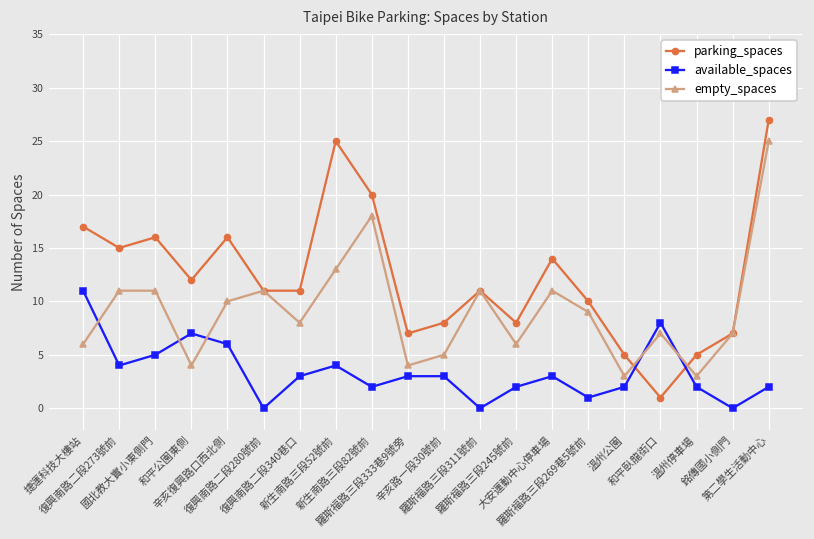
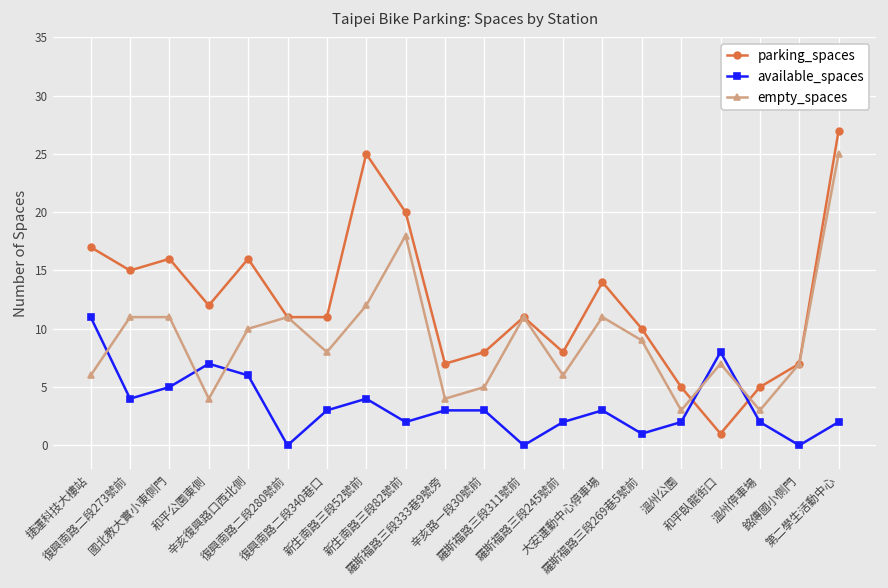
  {
    "parking_spaces": {
      "捷運科技大樓站": 17,
      "復興南路二段273號前": 15,
      "國北教大實小東側門": 16,
      "和平公園東側": 12,
      "辛亥復興路口西北側": 16,
      "復興南路二段340巷口": 11,
      "新生南路三段52號前": 25,
      "新生南路三段82號前": 20,
      "羅斯福路三段333巷9號旁": 7,
      "辛亥路一段30號前": 8,
      "羅斯福路三段245號前": 8,
      "大安運動中心停車場": 14,
      "羅斯福路三段269巷5號前": 10,
      "溫州公園": 5,
      "和平臥龍街口": 1,
      "溫州停車場": 5,
      "第二學生活動中心": 27
    },
    "available_spaces": {
      "捷運科技大樓站": 11,
      "復興南路二段273號前": 4,
      "國北教大實小東側門": 5,
      "和平公園東側": 7,
      "辛亥復興路口西北側": 6,
      "復興南路二段280號前": 0,
      "復興南路二段340巷口": 3,
      "新生南路三段52號前": 4,
      "新生南路三段82號前": 2,
      "羅斯福路三段333巷9號旁": 3,
      "辛亥路一段30號前": 3,
      "羅斯福路三段311號前": 0,
      "羅斯福路三段245號前": 2,
      "大安運動中心停車場": 3,
      "羅斯福路三段269巷5號前": 1,
      "溫州公園": 2,
      "和平臥龍街口": 8,
      "溫州停車場": 2,
      "銘傳國小側門": 0,
      "第二學生活動中心": 2
    },
    "empty_spaces": {
      "捷運科技大樓站": 6,
      "復興南路二段273號前": 11,
      "國北教大實小東側門": 11,
      "和平公園東側": 4,
      "辛亥復興路口西北側": 10,
      "復興南路二段340巷口": 8,
-     "新生南路三段52號前": 13,
+     "新生南路三段52號前": 12,
      "新生南路三段82號前": 18,
      "羅斯福路三段333巷9號旁": 4,
      "辛亥路一段30號前": 5,
      "羅斯福路三段245號前": 6,
      "大安運動中心停車場": 11,
      "羅斯福路三段269巷5號前": 9,
      "溫州公園": 3,
      "和平臥龍街口": 7,
      "溫州停車場": 3,
      "第二學生活動中心": 25
    }
  }
